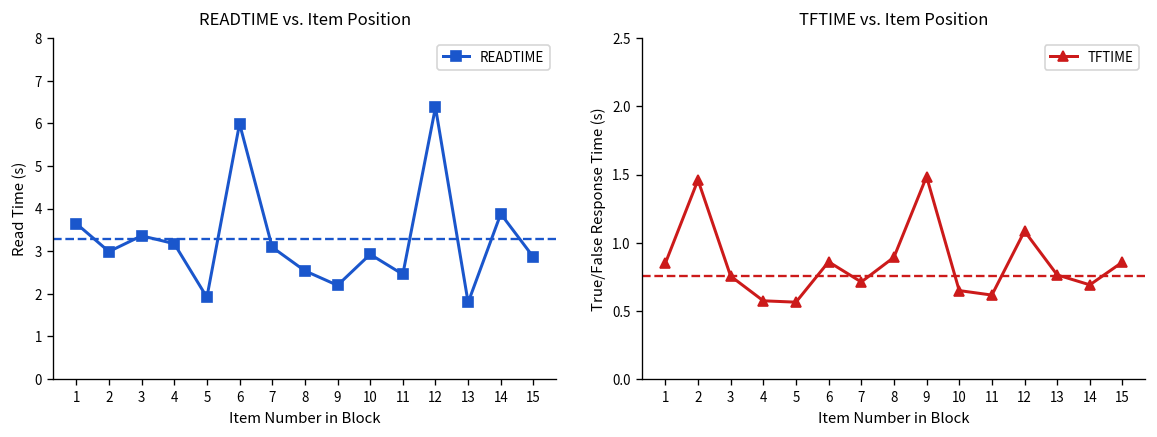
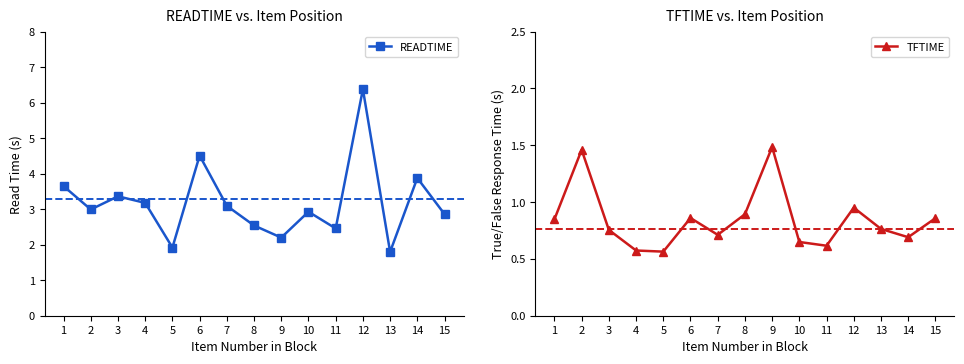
  {
    "READTIME vs. Item Position": {
      "1": 3.6,
      "2": 3.0,
      "3": 3.4,
      "4": 3.2,
      "5": 1.9,
-     "6": 6.0,
+     "6": 4.5,
      "7": 3.1,
      "8": 2.5,
      "9": 2.2,
      "10": 2.9,
      "11": 2.5,
      "12": 6.4,
      "13": 1.8,
      "14": 3.9,
      "15": 2.9
    },
    "TFTIME vs. Item Position": {
      "1": 0.85,
      "2": 1.46,
      "3": 0.76,
      "4": 0.57,
      "5": 0.56,
      "6": 0.86,
      "7": 0.71,
      "8": 0.89,
      "9": 1.49,
      "10": 0.65,
      "11": 0.62,
-     "12": 1.09,
+     "12": 0.95,
      "13": 0.76,
      "14": 0.69,
      "15": 0.86
    }
  }
